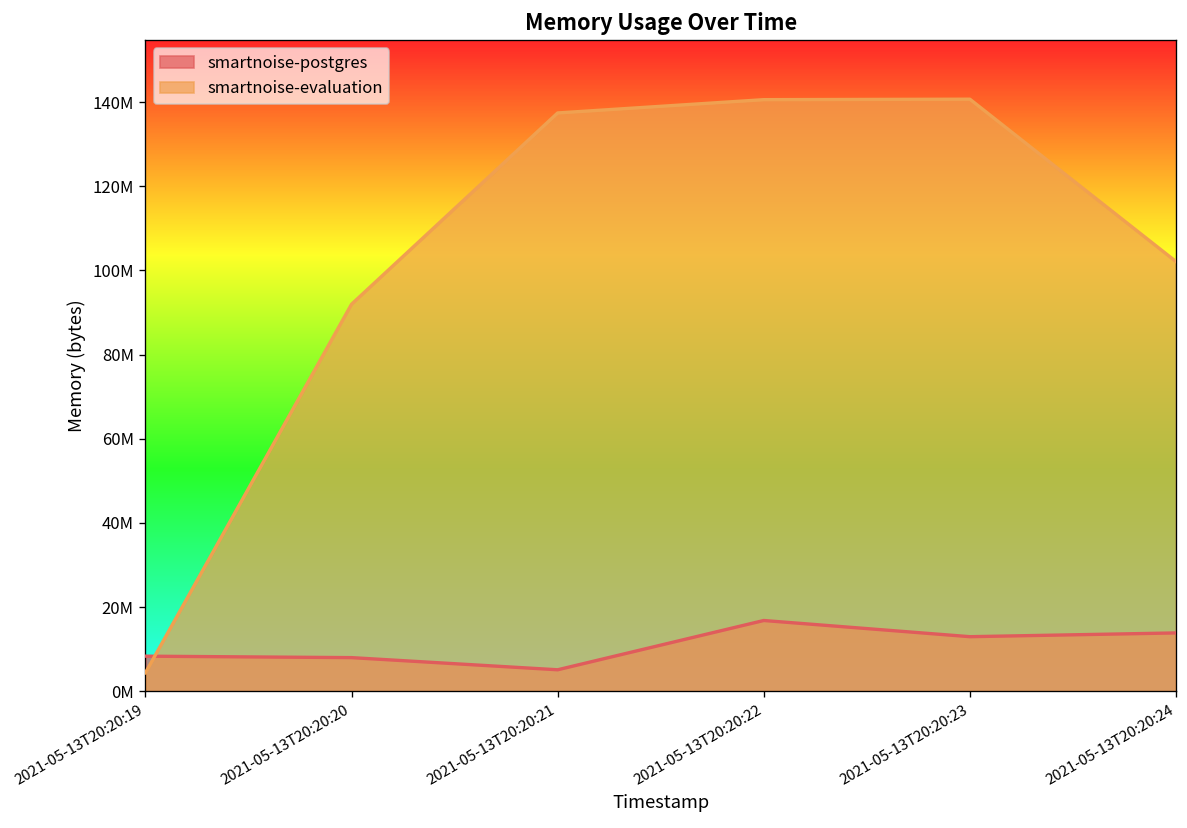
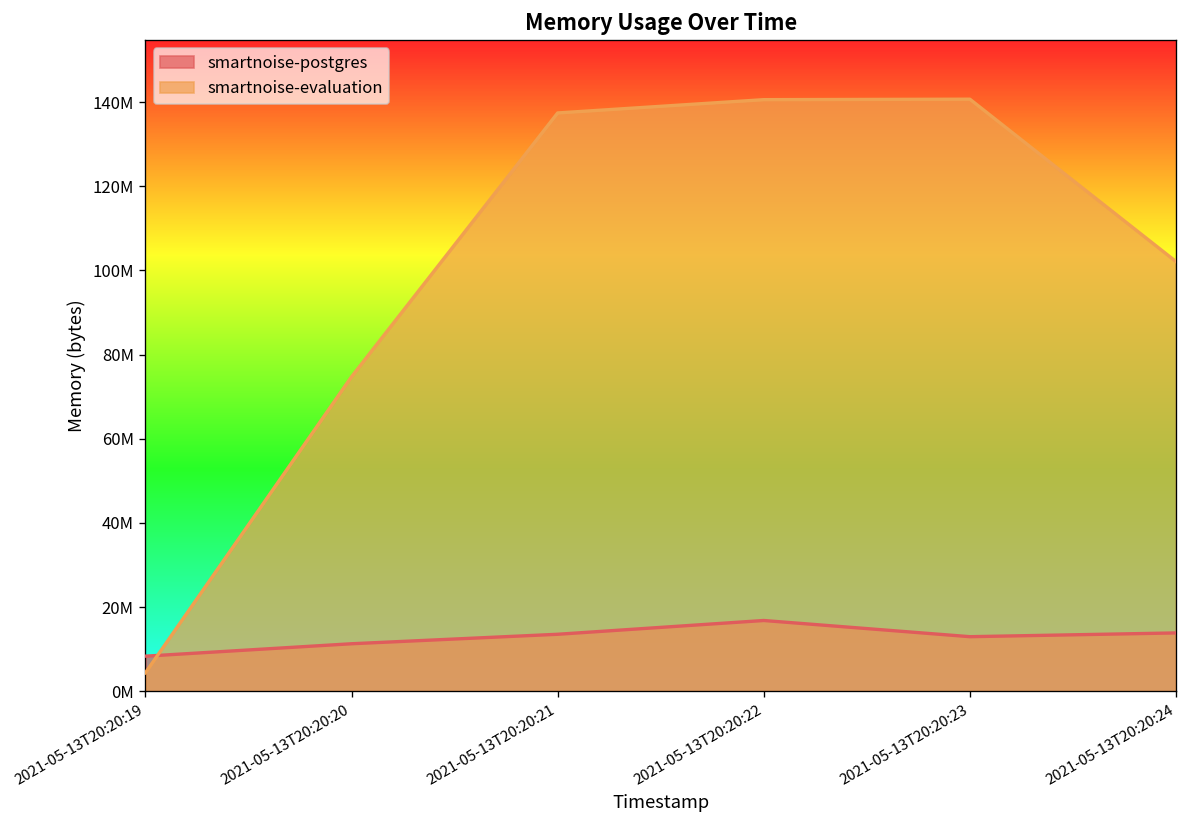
  {
    "smartnoise-postgres": {
      "2021-05-13T20:20:19": 8000000,
-     "2021-05-13T20:20:20": 8000000,
-     "2021-05-13T20:20:21": 5000000,
+     "2021-05-13T20:20:20": 11000000,
+     "2021-05-13T20:20:21": 14000000,
      "2021-05-13T20:20:22": 17000000,
      "2021-05-13T20:20:23": 13000000,
      "2021-05-13T20:20:24": 14000000
    },
    "smartnoise-evaluation": {
      "2021-05-13T20:20:19": 4000000,
-     "2021-05-13T20:20:20": 92000000,
+     "2021-05-13T20:20:20": 75000000,
      "2021-05-13T20:20:21": 137000000,
      "2021-05-13T20:20:22": 141000000,
      "2021-05-13T20:20:23": 141000000,
      "2021-05-13T20:20:24": 102000000
    }
  }
